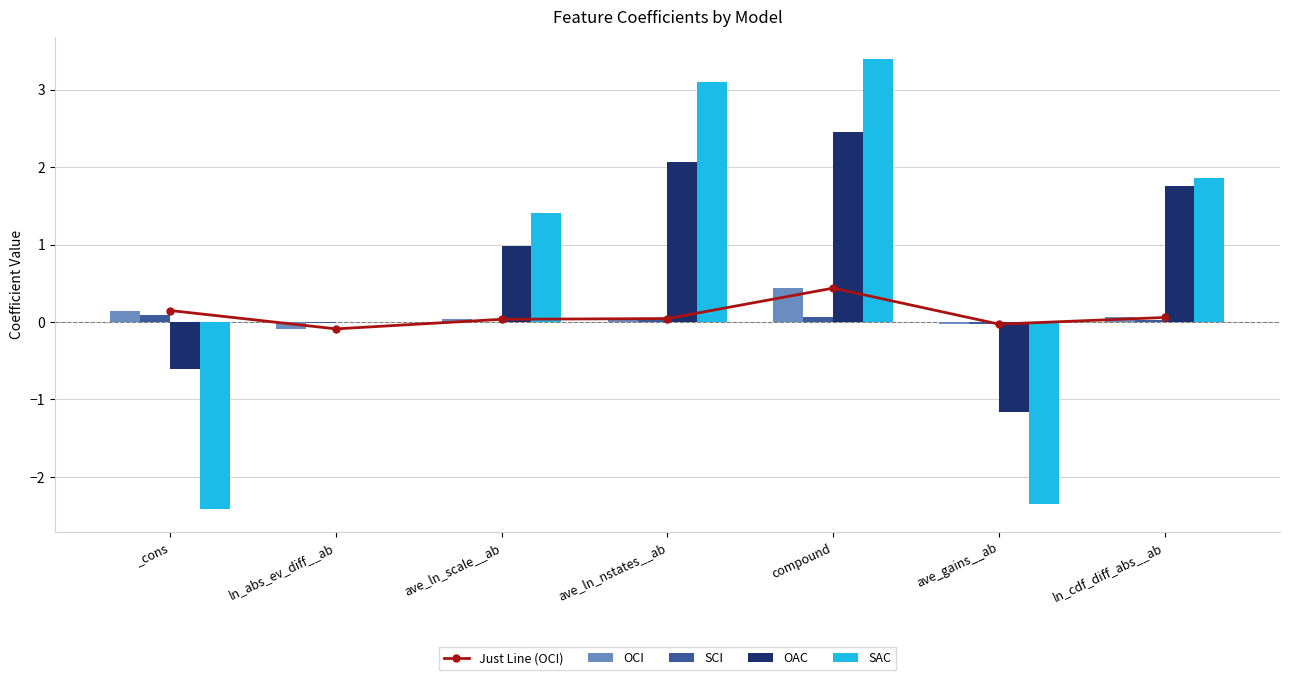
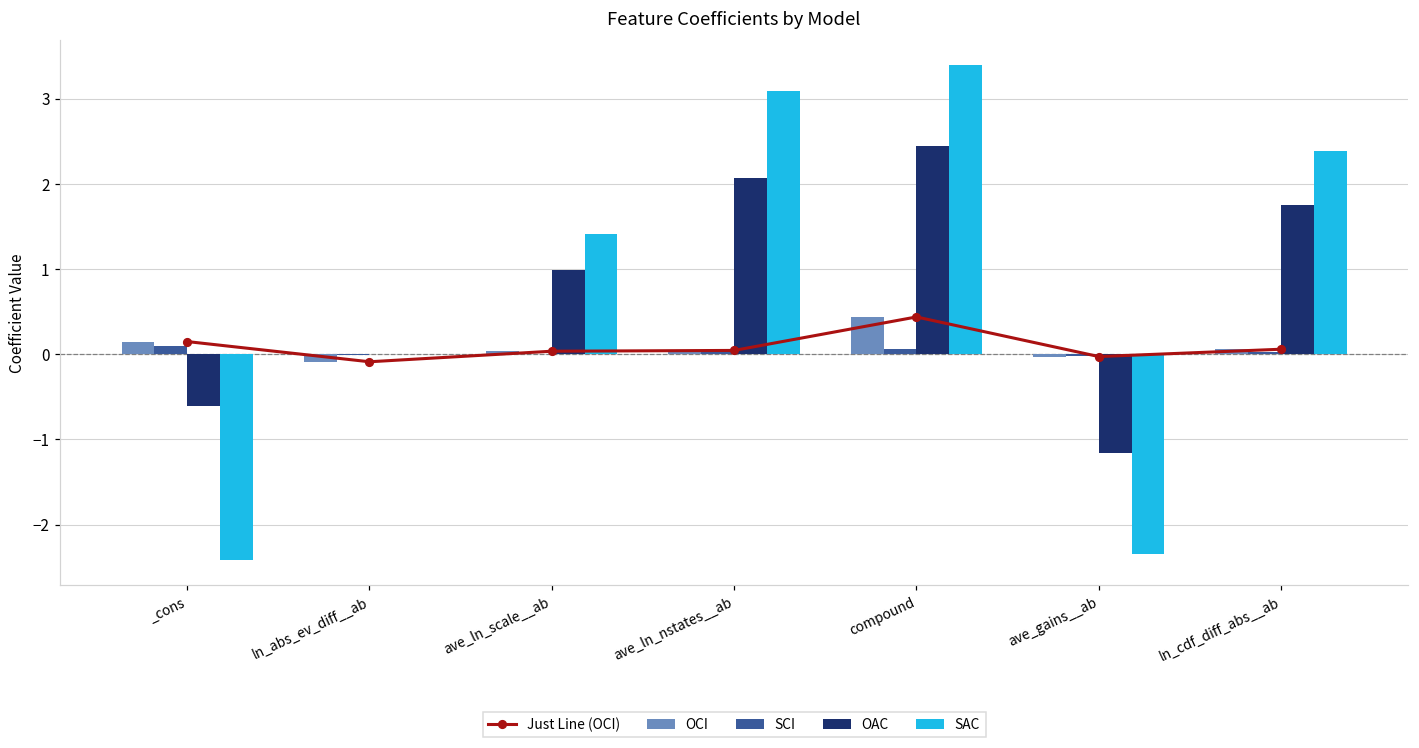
  {
    "OCI": {
      "_cons": 0.1,
      "ln_abs_ev_diff__ab": -0.1,
      "ave_ln_scale__ab": 0.0,
      "ave_ln_nstates__ab": 0.0,
      "compound": 0.4,
      "ln_cdf_diff_abs__ab": 0.1
    },
    "Just Line (OCI)": {
      "_cons": 0.1,
      "ln_abs_ev_diff__ab": -0.1,
      "ave_ln_scale__ab": 0.0,
      "ave_ln_nstates__ab": 0.0,
      "compound": 0.4,
      "ave_gains__ab": 0.0,
      "ln_cdf_diff_abs__ab": 0.1
    },
    "SCI": {
      "_cons": 0.1,
      "ave_ln_nstates__ab": 0.1,
      "compound": 0.1
    },
    "OAC": {
      "_cons": -0.6,
      "ln_abs_ev_diff__ab": 0.0,
      "ave_ln_scale__ab": 1.0,
      "ave_ln_nstates__ab": 2.1,
      "compound": 2.4,
      "ave_gains__ab": -1.2,
      "ln_cdf_diff_abs__ab": 1.8
    },
    "SAC": {
      "_cons": -2.4,
      "ln_abs_ev_diff__ab": 0.0,
      "ave_ln_scale__ab": 1.4,
      "ave_ln_nstates__ab": 3.1,
      "compound": 3.4,
      "ave_gains__ab": -2.3,
-     "ln_cdf_diff_abs__ab": 1.9
+     "ln_cdf_diff_abs__ab": 2.4
    }
  }
